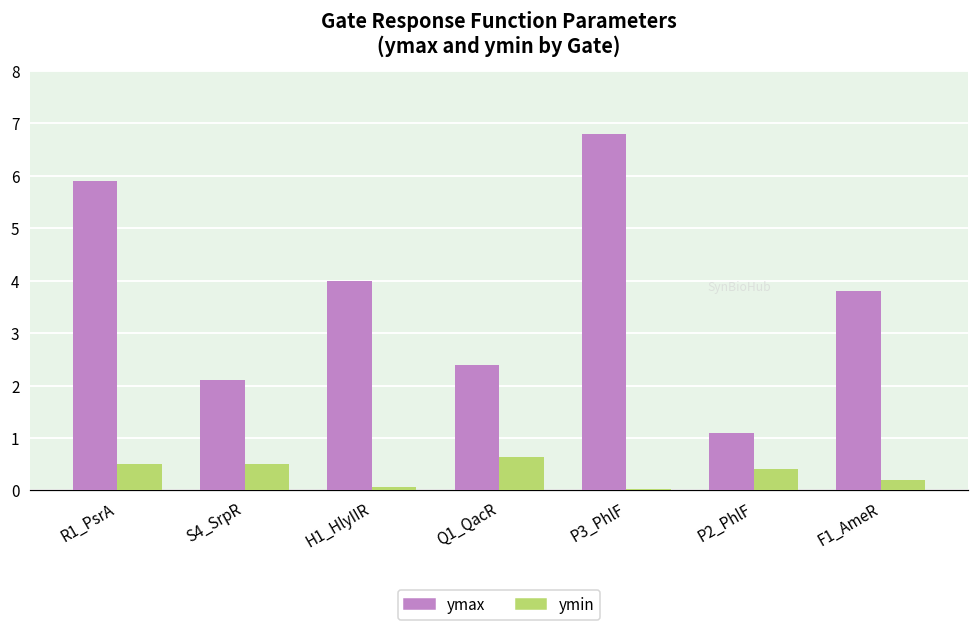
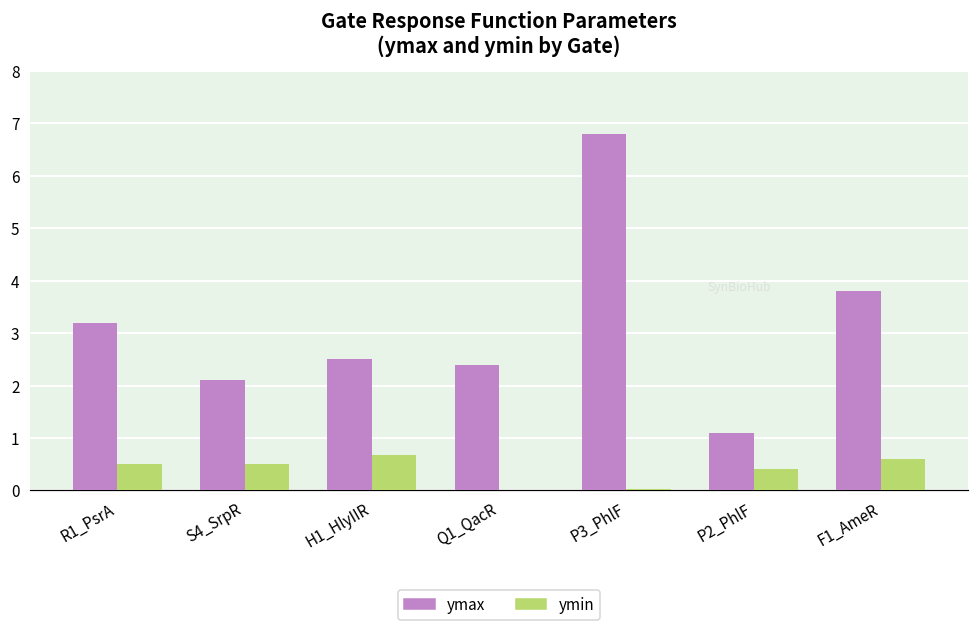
  {
    "ymax": {
-     "R1_PsrA": 5.9,
+     "R1_PsrA": 3.2,
      "S4_SrpR": 2.1,
-     "H1_HlyIIR": 4.0,
+     "H1_HlyIIR": 2.5,
      "Q1_QacR": 2.4,
      "P3_PhlF": 6.8,
      "P2_PhlF": 1.1,
      "F1_AmeR": 3.8
    },
    "ymin": {
      "R1_PsrA": 0.5,
      "S4_SrpR": 0.5,
-     "H1_HlyIIR": 0.1,
-     "Q1_QacR": 0.6,
+     "H1_HlyIIR": 0.7,
+     "Q1_QacR": 0.0,
      "P2_PhlF": 0.4,
-     "F1_AmeR": 0.2
+     "F1_AmeR": 0.6
    }
  }
